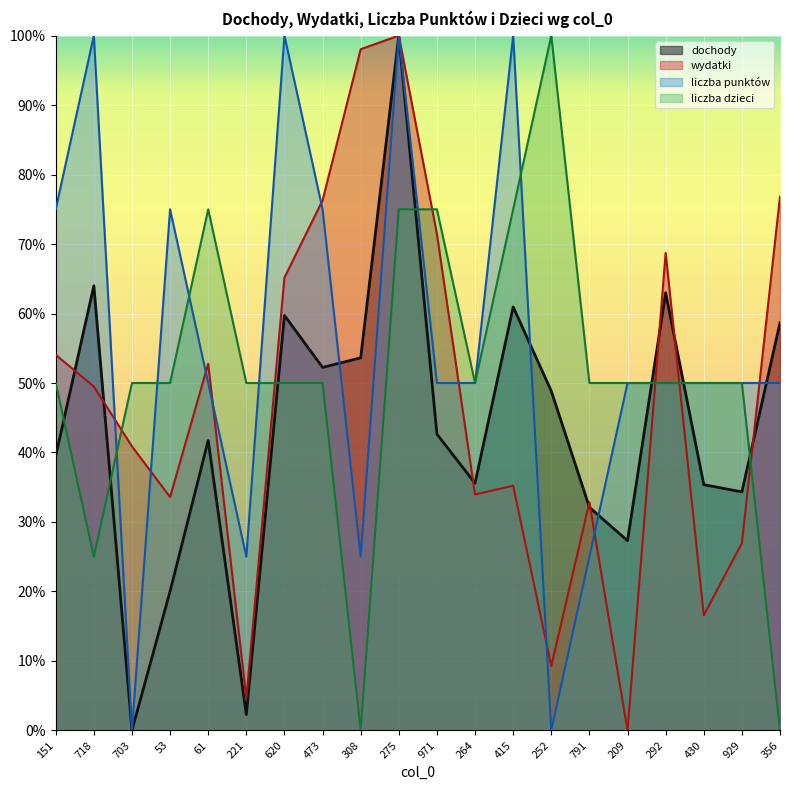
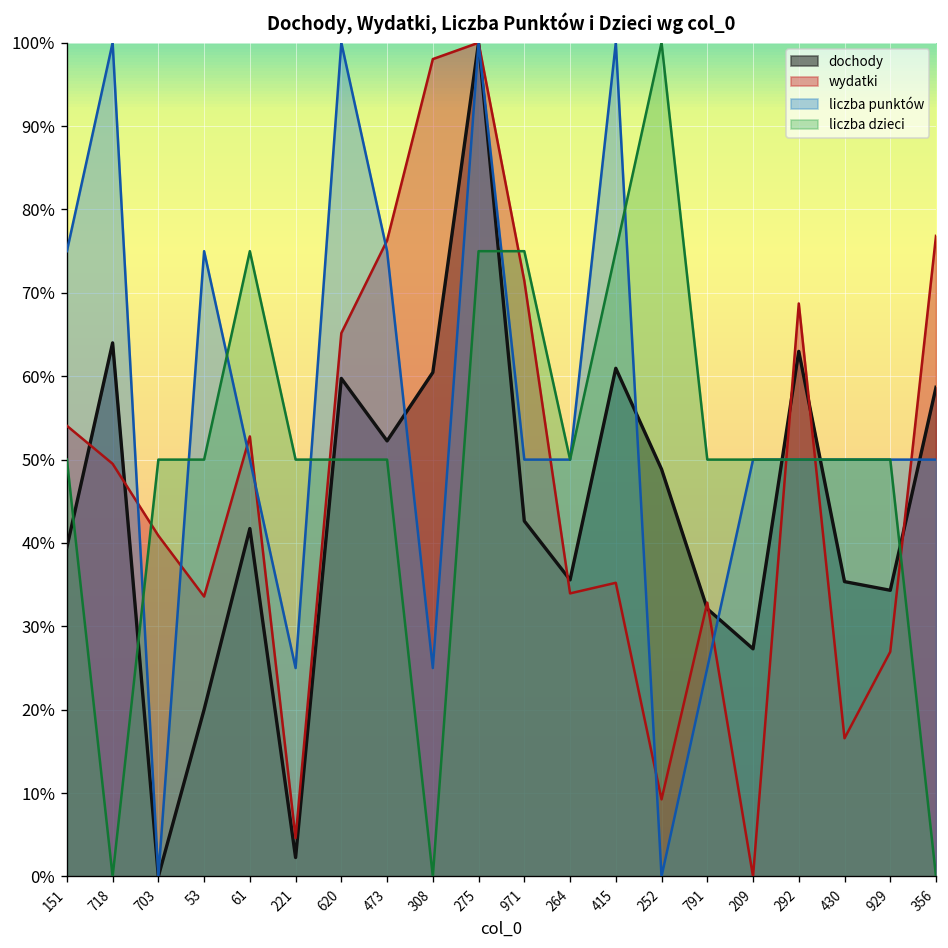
  {
    "dochody": {
      "151": "39%",
      "718": "64%",
      "53": "20%",
      "61": "42%",
      "221": "2%",
      "620": "60%",
      "473": "52%",
-     "308": "54%",
+     "308": "60%",
      "971": "43%",
      "264": "36%",
      "415": "61%",
      "252": "49%",
      "791": "32%",
      "209": "27%",
      "292": "63%",
      "430": "35%",
      "929": "34%",
      "356": "59%"
    },
    "wydatki": {
      "151": "54%",
      "718": "49%",
      "703": "41%",
      "53": "34%",
      "61": "53%",
      "221": "5%",
      "620": "65%",
      "473": "76%",
      "308": "98%",
      "971": "71%",
      "264": "34%",
      "415": "35%",
      "252": "9%",
      "791": "33%",
      "209": "0%",
      "292": "69%",
      "430": "17%",
      "929": "27%",
      "356": "77%"
    },
    "liczba punktów": {
      "151": "75%",
      "718": "100%",
      "53": "75%",
      "61": "50%",
      "221": "25%",
      "620": "100%",
      "473": "75%",
      "308": "25%",
      "971": "50%",
      "415": "100%",
      "252": "0%",
      "791": "25%",
      "356": "50%"
    },
    "liczba dzieci": {
      "151": "50%",
-     "718": "25%",
+     "718": "0%",
      "703": "50%",
      "53": "50%",
      "61": "75%",
      "221": "50%",
      "620": "50%",
      "473": "50%",
      "308": "0%",
      "275": "75%",
      "971": "75%",
      "415": "75%",
      "252": "100%",
      "791": "50%",
      "356": "0%"
    }
  }
